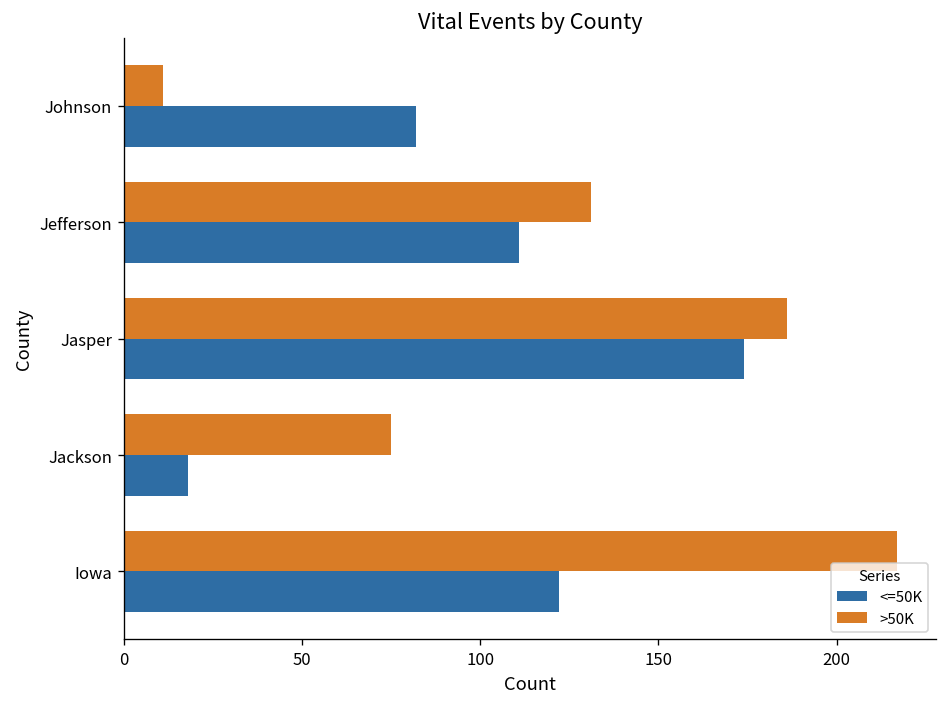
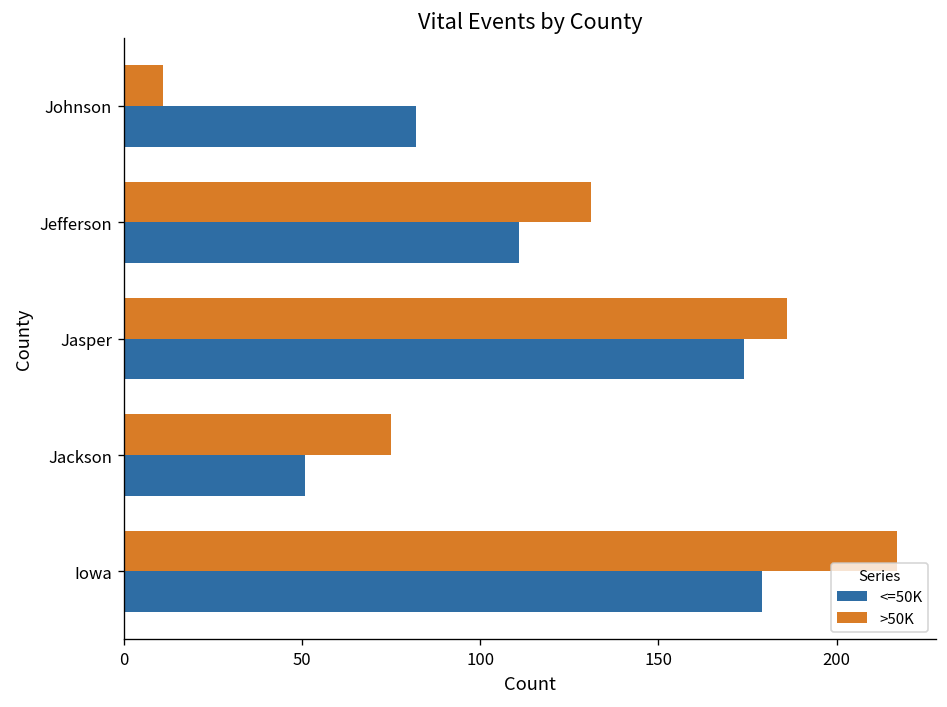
  {
    "<=50K": {
      "Johnson": 82,
      "Jefferson": 111,
      "Jasper": 174,
-     "Jackson": 18,
-     "Iowa": 122
+     "Jackson": 51,
+     "Iowa": 179
    },
    ">50K": {
      "Johnson": 11,
      "Jefferson": 131,
      "Jasper": 186,
      "Jackson": 75,
      "Iowa": 217
    }
  }
